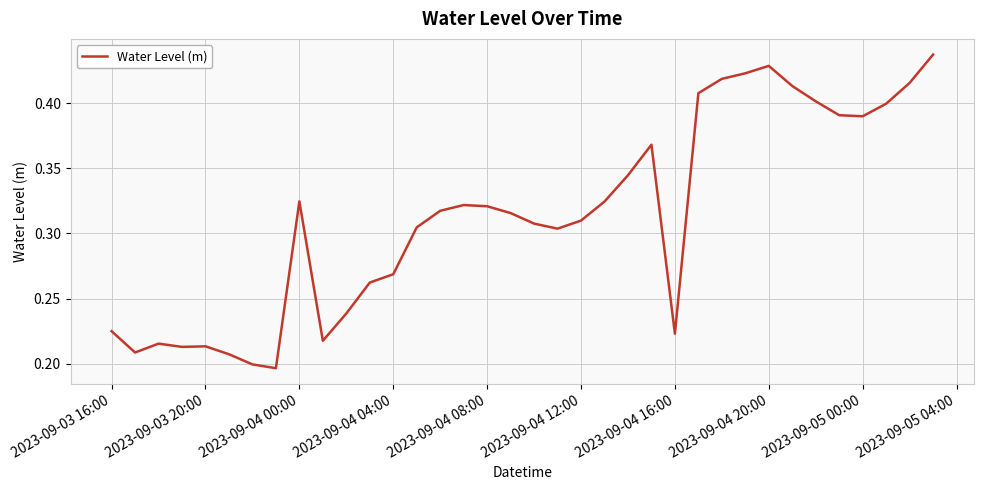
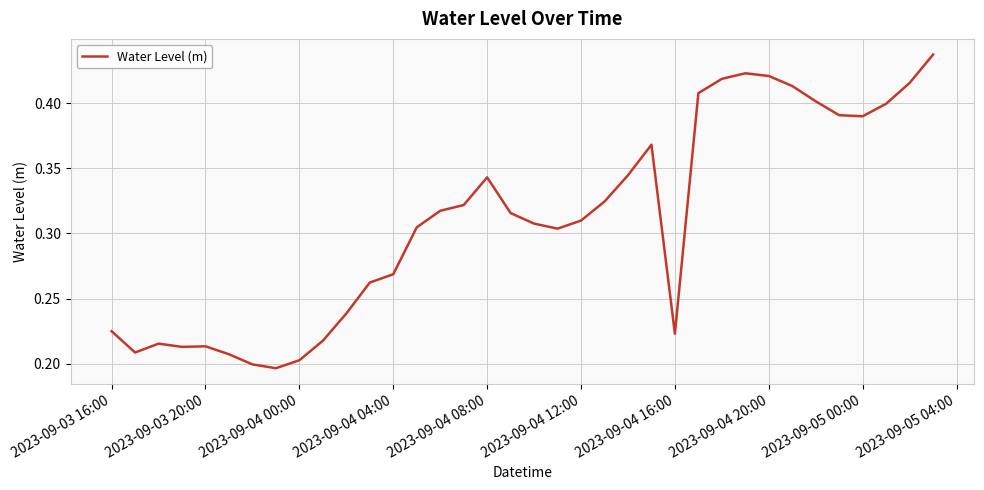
  {
    "2023-09-03 16:00": 0.225,
    "2023-09-03 20:00": 0.213,
-   "2023-09-04 00:00": 0.325,
+   "2023-09-04 00:00": 0.203,
    "2023-09-04 04:00": 0.269,
-   "2023-09-04 08:00": 0.321,
+   "2023-09-04 08:00": 0.343,
    "2023-09-04 12:00": 0.310,
    "2023-09-04 16:00": 0.223,
-   "2023-09-04 20:00": 0.429,
+   "2023-09-04 20:00": 0.421,
    "2023-09-05 00:00": 0.390
  }
